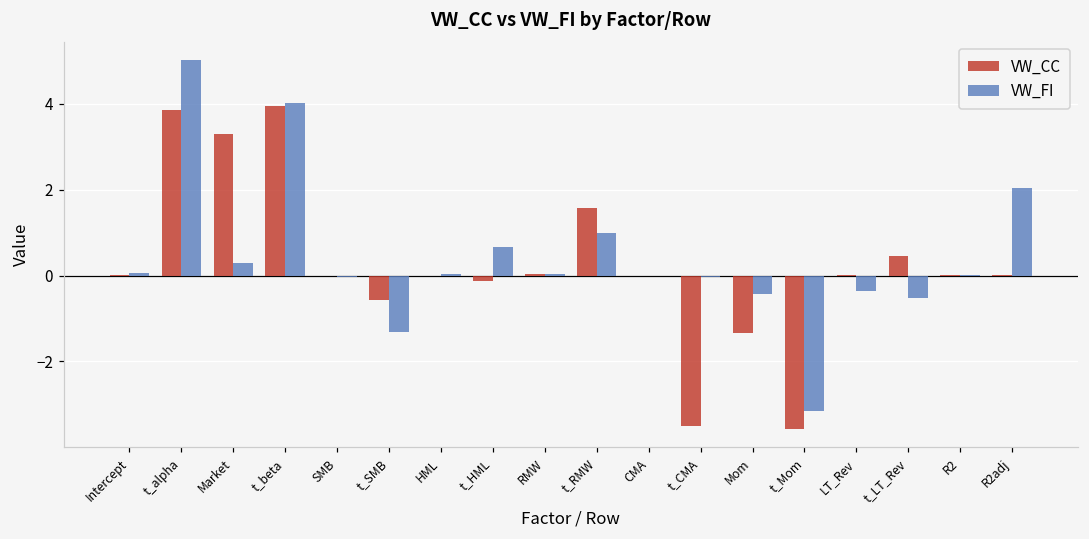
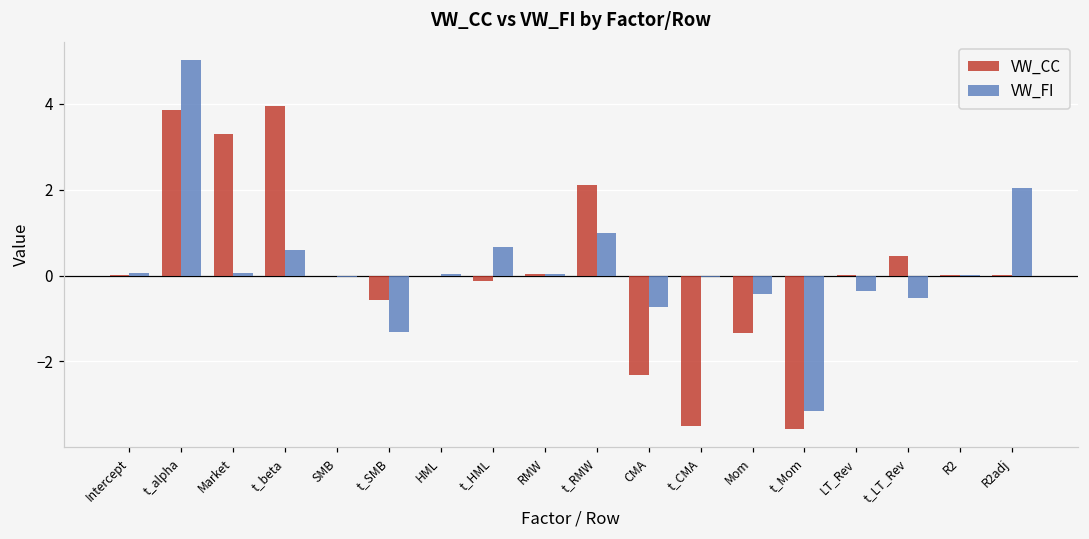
  {
    "VW_CC": {
      "t_alpha": 3.8,
      "Market": 3.3,
      "t_beta": 4.0,
      "t_SMB": -0.6,
      "t_HML": -0.1,
-     "t_RMW": 1.6,
-     "CMA": 0.0,
+     "t_RMW": 2.1,
+     "CMA": -2.3,
      "t_CMA": -3.5,
      "Mom": -1.3,
      "t_Mom": -3.6,
      "t_LT_Rev": 0.5
    },
    "VW_FI": {
      "t_alpha": 5.0,
-     "Market": 0.3,
-     "t_beta": 4.0,
+     "Market": 0.1,
+     "t_beta": 0.6,
      "t_SMB": -1.3,
      "t_HML": 0.7,
      "t_RMW": 1.0,
-     "CMA": 0.0,
+     "CMA": -0.7,
      "Mom": -0.4,
      "t_Mom": -3.2,
      "LT_Rev": -0.3,
      "t_LT_Rev": -0.5,
      "R2adj": 2.0
    }
  }
